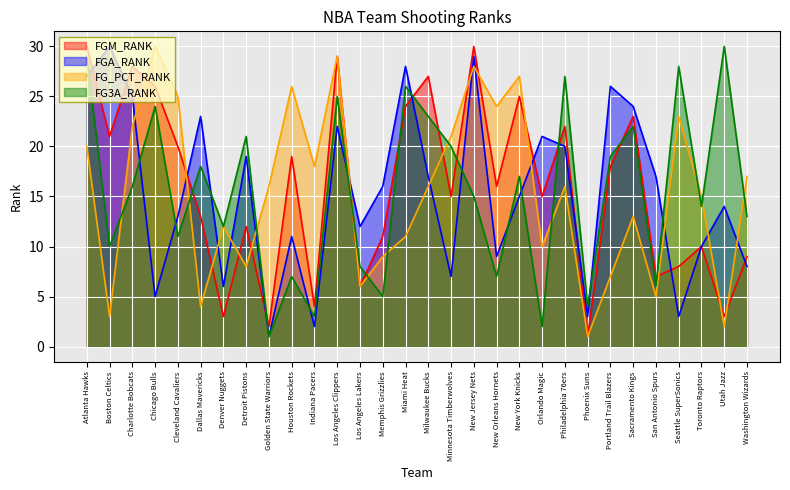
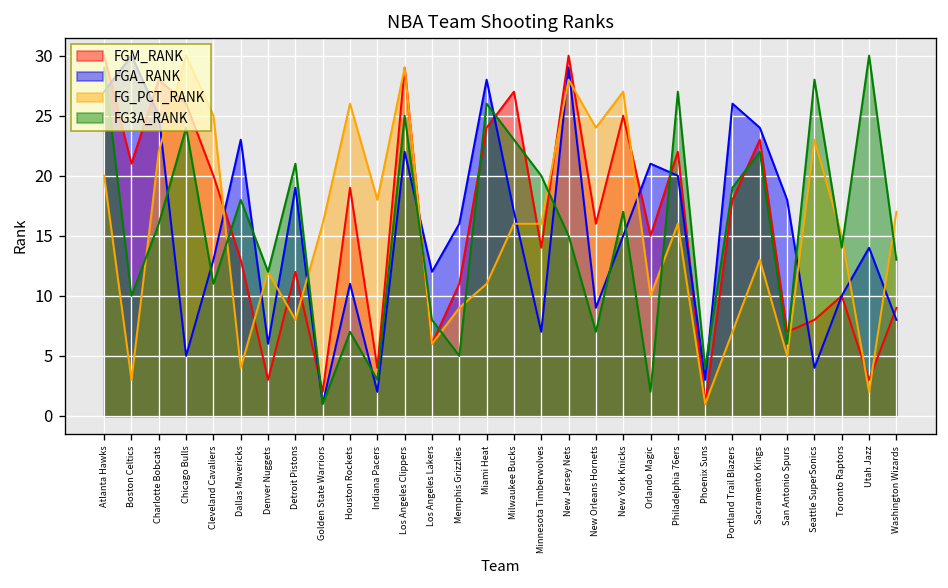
  {
    "FGM_RANK": {
      "Boston Celtics": 21,
      "Cleveland Cavaliers": 20,
      "Dallas Mavericks": 13,
      "Denver Nuggets": 3,
      "Detroit Pistons": 12,
      "Golden State Warriors": 2,
      "Houston Rockets": 19,
      "Indiana Pacers": 4,
      "Memphis Grizzlies": 11,
      "Miami Heat": 24,
      "Milwaukee Bucks": 27,
-     "Minnesota Timberwolves": 15,
+     "Minnesota Timberwolves": 14,
      "New Jersey Nets": 30,
      "New Orleans Hornets": 16,
      "New York Knicks": 25,
      "Orlando Magic": 15,
      "Philadelphia 76ers": 22,
      "Portland Trail Blazers": 18,
      "Sacramento Kings": 23,
      "San Antonio Spurs": 7,
      "Seattle SuperSonics": 8,
      "Utah Jazz": 3,
      "Washington Wizards": 9
    },
    "FGA_RANK": {
      "Chicago Bulls": 5,
      "Cleveland Cavaliers": 13,
      "Dallas Mavericks": 23,
      "Denver Nuggets": 6,
      "Detroit Pistons": 19,
      "Houston Rockets": 11,
      "Indiana Pacers": 2,
      "Los Angeles Clippers": 22,
      "Los Angeles Lakers": 12,
      "Memphis Grizzlies": 16,
      "Miami Heat": 28,
      "Milwaukee Bucks": 17,
      "Minnesota Timberwolves": 7,
      "New Jersey Nets": 29,
      "New Orleans Hornets": 9,
      "New York Knicks": 15,
      "Orlando Magic": 21,
      "Philadelphia 76ers": 20,
      "Phoenix Suns": 3,
      "Portland Trail Blazers": 26,
      "Sacramento Kings": 24,
-     "San Antonio Spurs": 17,
-     "Seattle SuperSonics": 3,
+     "San Antonio Spurs": 18,
+     "Seattle SuperSonics": 4,
      "Utah Jazz": 14,
      "Washington Wizards": 8
    },
    "FG_PCT_RANK": {
      "Atlanta Hawks": 20,
      "Boston Celtics": 3,
      "Charlotte Bobcats": 22,
      "Cleveland Cavaliers": 25,
      "Dallas Mavericks": 4,
      "Detroit Pistons": 8,
      "Golden State Warriors": 16,
      "Houston Rockets": 26,
      "Indiana Pacers": 18,
      "Memphis Grizzlies": 9,
      "Miami Heat": 11,
      "Milwaukee Bucks": 16,
-     "Minnesota Timberwolves": 21,
+     "Minnesota Timberwolves": 16,
      "New Jersey Nets": 28,
      "New Orleans Hornets": 24,
      "New York Knicks": 27,
      "Orlando Magic": 10,
      "Philadelphia 76ers": 16,
      "Portland Trail Blazers": 7,
      "Sacramento Kings": 13,
      "San Antonio Spurs": 5,
      "Seattle SuperSonics": 23,
      "Toronto Raptors": 15,
      "Utah Jazz": 2,
      "Washington Wizards": 17
    },
    "FG3A_RANK": {
      "Boston Celtics": 10,
      "Charlotte Bobcats": 16,
      "Chicago Bulls": 24,
      "Cleveland Cavaliers": 11,
      "Dallas Mavericks": 18,
      "Detroit Pistons": 21,
      "Houston Rockets": 7,
      "Indiana Pacers": 3,
      "Los Angeles Clippers": 25,
      "Los Angeles Lakers": 8,
      "Memphis Grizzlies": 5,
      "Miami Heat": 26,
      "Milwaukee Bucks": 23,
      "Minnesota Timberwolves": 20,
      "New Jersey Nets": 15,
      "New Orleans Hornets": 7,
      "New York Knicks": 17,
      "Orlando Magic": 2,
      "Philadelphia 76ers": 27,
      "Phoenix Suns": 4,
      "Portland Trail Blazers": 19,
      "Sacramento Kings": 22,
      "San Antonio Spurs": 6,
      "Seattle SuperSonics": 28,
      "Toronto Raptors": 14,
      "Utah Jazz": 30,
      "Washington Wizards": 13
    }
  }
